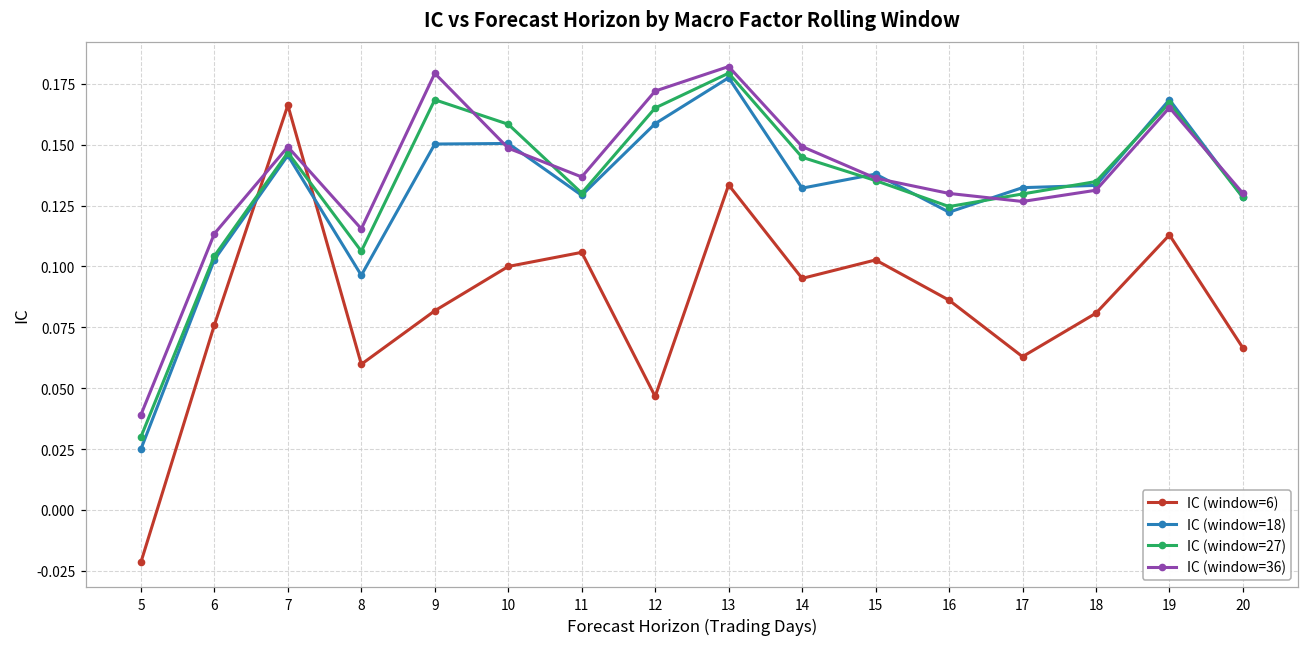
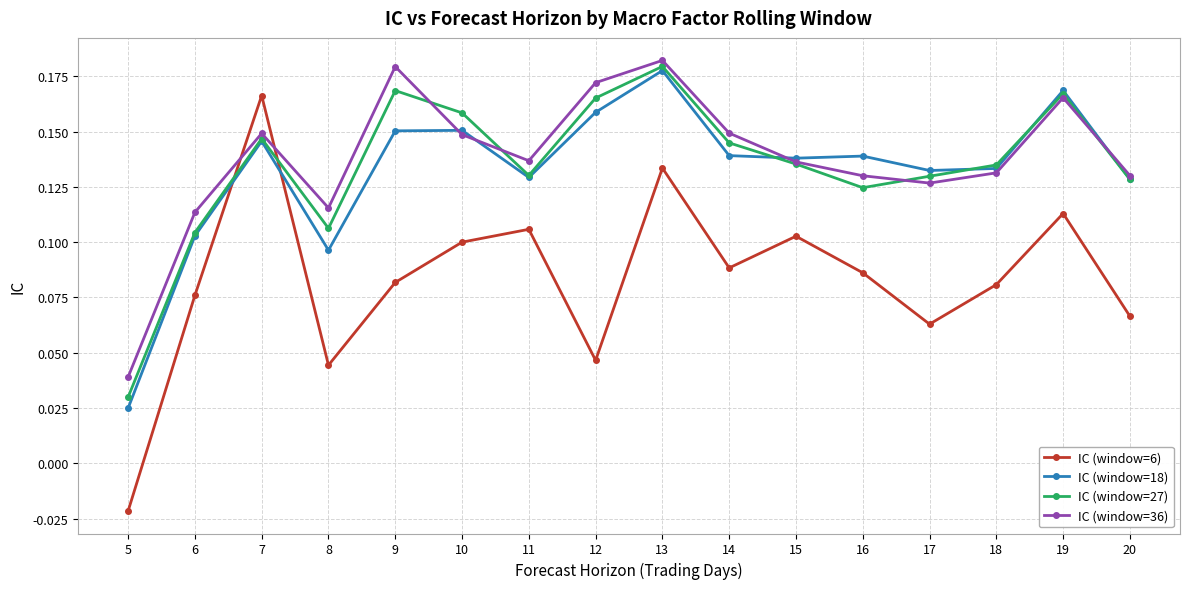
  {
    "IC (window=6)": {
      "5": -0.021,
      "6": 0.076,
      "7": 0.166,
-     "8": 0.060,
+     "8": 0.044,
      "9": 0.082,
      "10": 0.100,
      "11": 0.106,
      "12": 0.047,
      "13": 0.133,
-     "14": 0.095,
+     "14": 0.088,
      "15": 0.103,
      "16": 0.086,
      "17": 0.063,
      "18": 0.081,
      "19": 0.113,
      "20": 0.067
    },
    "IC (window=18)": {
      "5": 0.025,
      "6": 0.103,
      "7": 0.146,
      "8": 0.096,
      "9": 0.150,
      "10": 0.151,
      "12": 0.159,
      "13": 0.178,
-     "14": 0.132,
+     "14": 0.139,
      "15": 0.138,
-     "16": 0.122,
+     "16": 0.139,
      "17": 0.132,
      "18": 0.133,
      "19": 0.169
    },
    "IC (window=27)": {
      "5": 0.030,
      "6": 0.104,
      "7": 0.147,
      "8": 0.106,
      "9": 0.168,
      "10": 0.158,
      "12": 0.165,
      "13": 0.179,
      "14": 0.145,
      "16": 0.125,
      "17": 0.130,
      "18": 0.135,
      "19": 0.167
    },
    "IC (window=36)": {
      "5": 0.039,
      "6": 0.113,
      "7": 0.149,
      "8": 0.115,
      "9": 0.179,
      "10": 0.149,
      "11": 0.137,
      "12": 0.172,
      "13": 0.182,
      "14": 0.149,
      "16": 0.130,
      "17": 0.127,
      "18": 0.131,
      "19": 0.165,
      "20": 0.130
    }
  }
